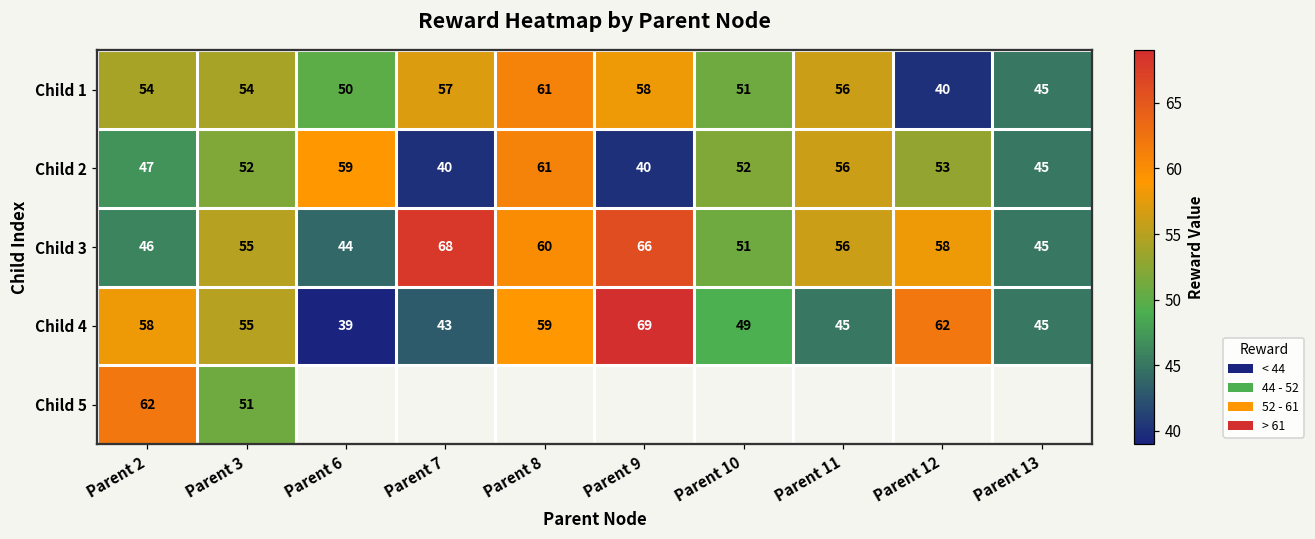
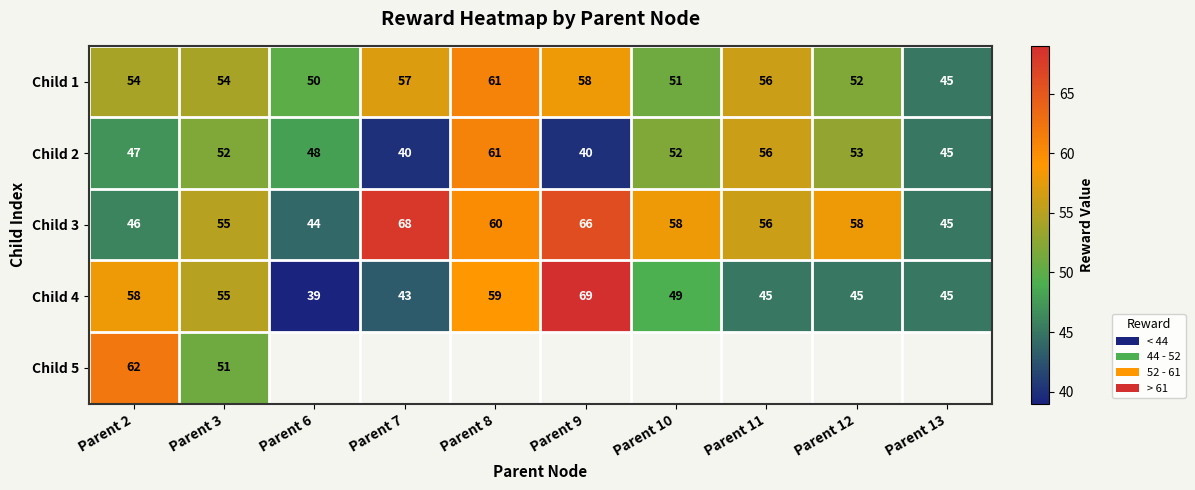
  {
    "Child 1": {
      "Parent 2": 54,
      "Parent 3": 54,
      "Parent 6": 50,
      "Parent 7": 57,
      "Parent 8": 61,
      "Parent 9": 58,
      "Parent 10": 51,
      "Parent 11": 56,
-     "Parent 12": 40,
+     "Parent 12": 52,
      "Parent 13": 45
    },
    "Child 2": {
      "Parent 2": 47,
      "Parent 3": 52,
-     "Parent 6": 59,
+     "Parent 6": 48,
      "Parent 7": 40,
      "Parent 8": 61,
      "Parent 9": 40,
      "Parent 10": 52,
      "Parent 11": 56,
      "Parent 12": 53,
      "Parent 13": 45
    },
    "Child 3": {
      "Parent 2": 46,
      "Parent 3": 55,
      "Parent 6": 44,
      "Parent 7": 68,
      "Parent 8": 60,
      "Parent 9": 66,
-     "Parent 10": 51,
+     "Parent 10": 58,
      "Parent 11": 56,
      "Parent 12": 58,
      "Parent 13": 45
    },
    "Child 4": {
      "Parent 2": 58,
      "Parent 3": 55,
      "Parent 6": 39,
      "Parent 7": 43,
      "Parent 8": 59,
      "Parent 9": 69,
      "Parent 10": 49,
      "Parent 11": 45,
-     "Parent 12": 62,
+     "Parent 12": 45,
      "Parent 13": 45
    },
    "Child 5": {
      "Parent 2": 62,
      "Parent 3": 51
    }
  }
